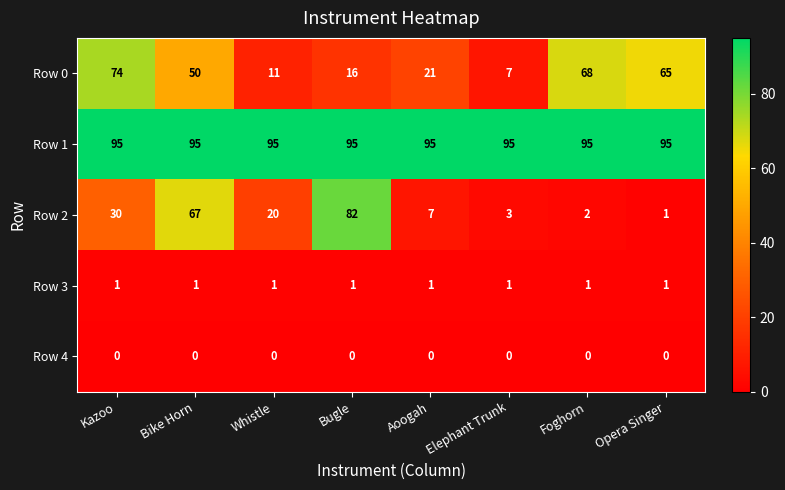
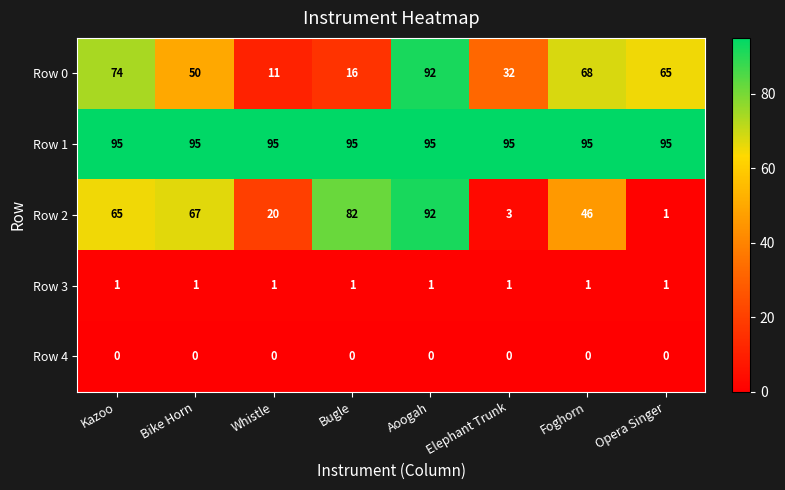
  {
    "Row 0": {
      "Kazoo": 74,
      "Bike Horn": 50,
      "Whistle": 11,
      "Bugle": 16,
-     "Aoogah": 21,
-     "Elephant Trunk": 7,
+     "Aoogah": 92,
+     "Elephant Trunk": 32,
      "Foghorn": 68,
      "Opera Singer": 65
    },
    "Row 1": {
      "Kazoo": 95,
      "Bike Horn": 95,
      "Whistle": 95,
      "Bugle": 95,
      "Aoogah": 95,
      "Elephant Trunk": 95,
      "Foghorn": 95,
      "Opera Singer": 95
    },
    "Row 2": {
-     "Kazoo": 30,
+     "Kazoo": 65,
      "Bike Horn": 67,
      "Whistle": 20,
      "Bugle": 82,
-     "Aoogah": 7,
+     "Aoogah": 92,
      "Elephant Trunk": 3,
-     "Foghorn": 2,
+     "Foghorn": 46,
      "Opera Singer": 1
    },
    "Row 3": {
      "Kazoo": 1,
      "Bike Horn": 1,
      "Whistle": 1,
      "Bugle": 1,
      "Aoogah": 1,
      "Elephant Trunk": 1,
      "Foghorn": 1,
      "Opera Singer": 1
    },
    "Row 4": {
      "Kazoo": 0,
      "Bike Horn": 0,
      "Whistle": 0,
      "Bugle": 0,
      "Aoogah": 0,
      "Elephant Trunk": 0,
      "Foghorn": 0,
      "Opera Singer": 0
    }
  }
